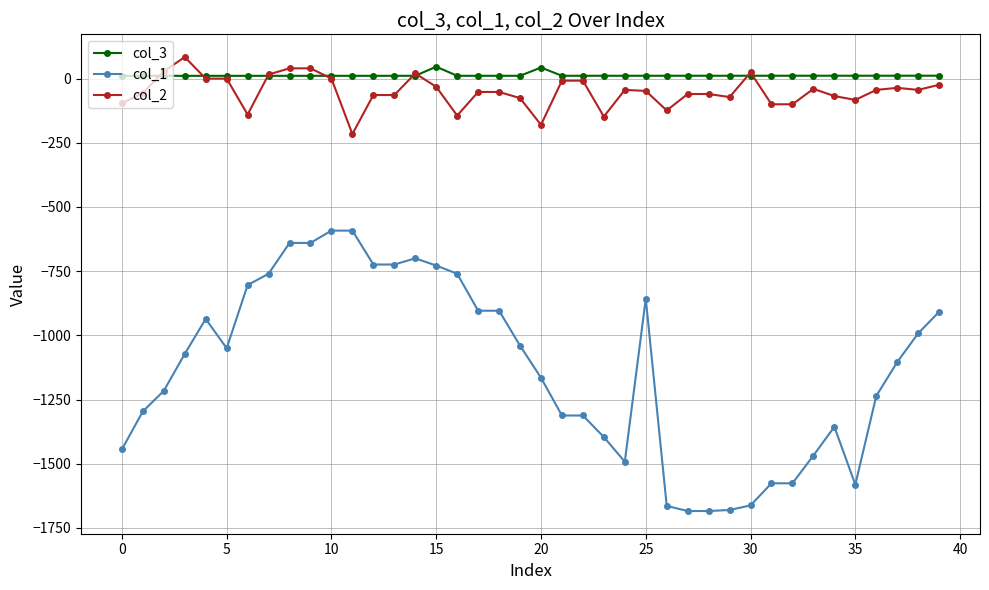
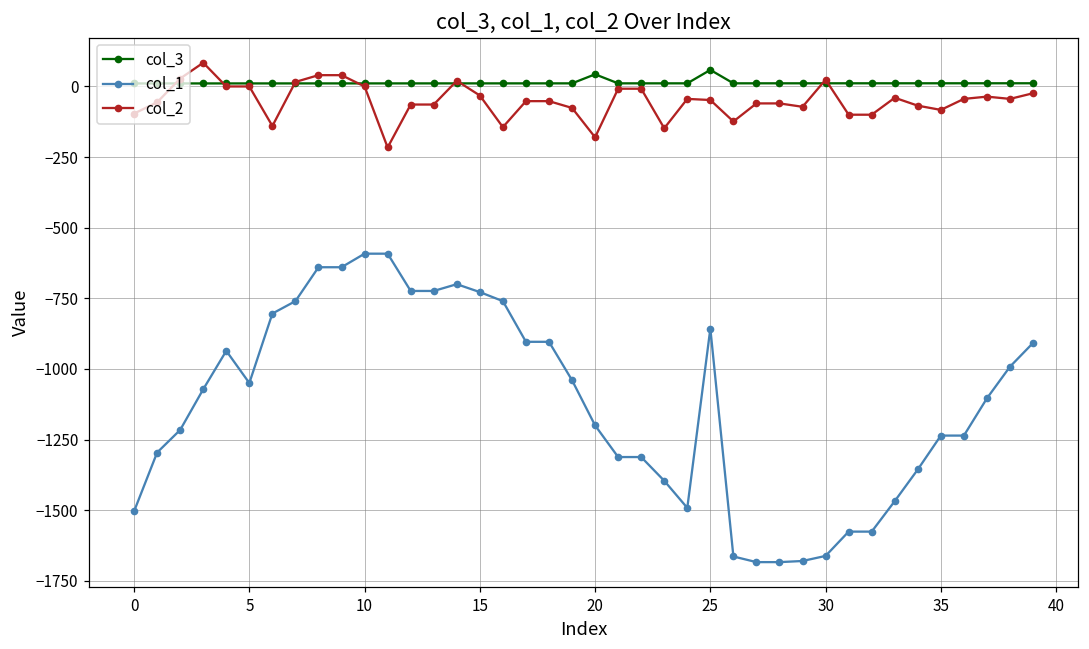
  {
    "col_3": {
      "5": 10,
      "10": 10,
-     "15": 50,
+     "15": 10,
      "20": 40,
-     "25": 10,
+     "25": 60,
      "30": 10,
      "35": 10
    },
    "col_1": {
-     "0": -1440,
+     "0": -1500,
      "5": -1050,
      "10": -590,
      "15": -730,
-     "20": -1170,
+     "20": -1200,
      "25": -860,
      "30": -1660,
-     "35": -1580
+     "35": -1240
    },
    "col_2": {
      "5": 0,
      "10": 0,
      "15": -30,
      "20": -180,
      "25": -50,
      "30": 20,
      "35": -80
    }
  }
